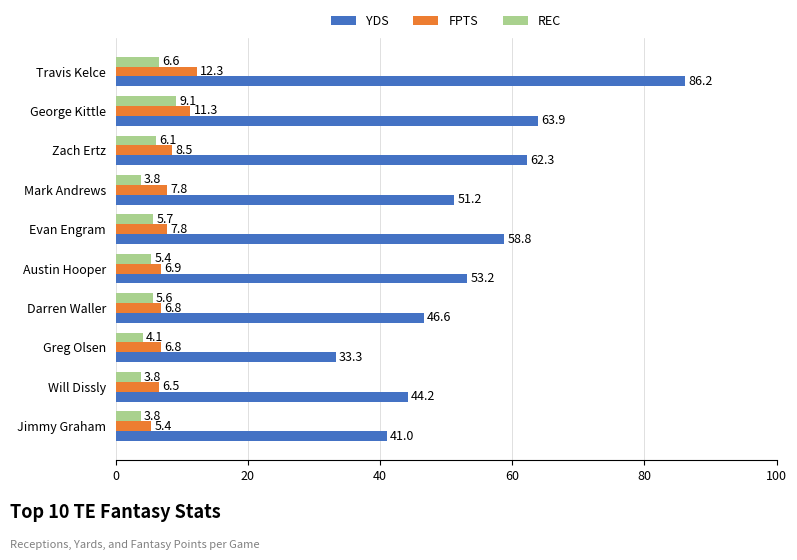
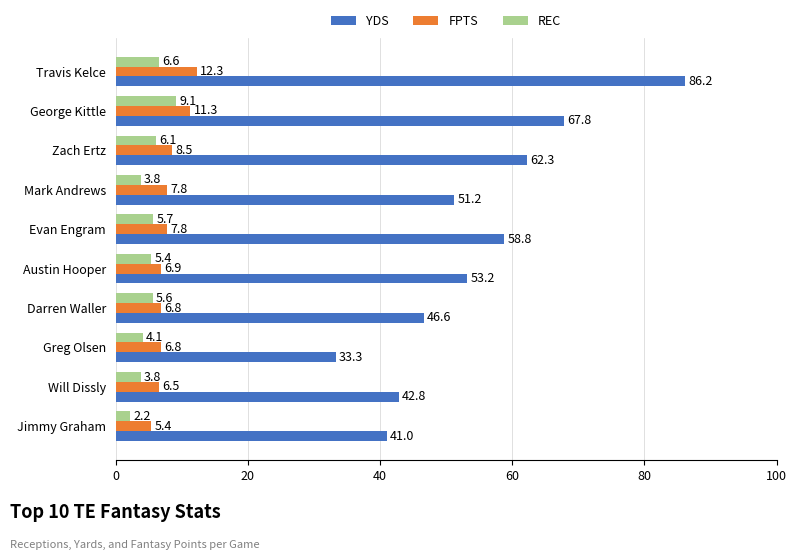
  {
    "YDS": {
      "Travis Kelce": 86.2,
-     "George Kittle": 63.9,
+     "George Kittle": 67.8,
      "Zach Ertz": 62.3,
      "Mark Andrews": 51.2,
      "Evan Engram": 58.8,
      "Austin Hooper": 53.2,
      "Darren Waller": 46.6,
      "Greg Olsen": 33.3,
-     "Will Dissly": 44.2,
+     "Will Dissly": 42.8,
      "Jimmy Graham": 41.0
    },
    "FPTS": {
      "Travis Kelce": 12.3,
      "George Kittle": 11.3,
      "Zach Ertz": 8.5,
      "Mark Andrews": 7.8,
      "Evan Engram": 7.8,
      "Austin Hooper": 6.9,
      "Darren Waller": 6.8,
      "Greg Olsen": 6.8,
      "Will Dissly": 6.5,
      "Jimmy Graham": 5.4
    },
    "REC": {
      "Travis Kelce": 6.6,
      "George Kittle": 9.1,
      "Zach Ertz": 6.1,
      "Mark Andrews": 3.8,
      "Evan Engram": 5.7,
      "Austin Hooper": 5.4,
      "Darren Waller": 5.6,
      "Greg Olsen": 4.1,
      "Will Dissly": 3.8,
-     "Jimmy Graham": 3.8
+     "Jimmy Graham": 2.2
    }
  }
